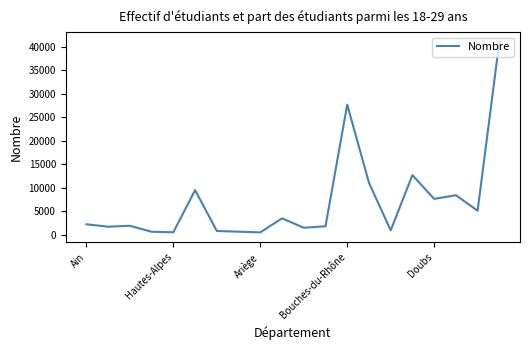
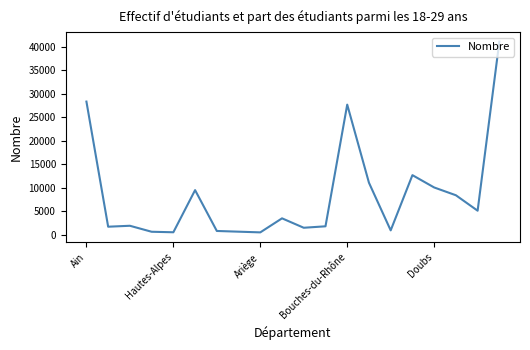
  {
-   "Ain": 2000,
+   "Ain": 28000,
    "Hautes-Alpes": 0,
    "Ariège": 0,
    "Bouches-du-Rhône": 28000,
-   "Doubs": 8000
+   "Doubs": 10000
  }
